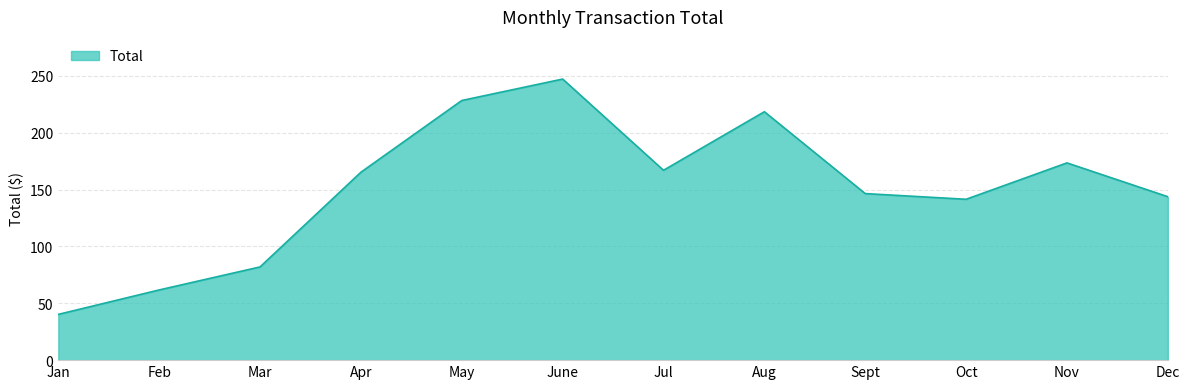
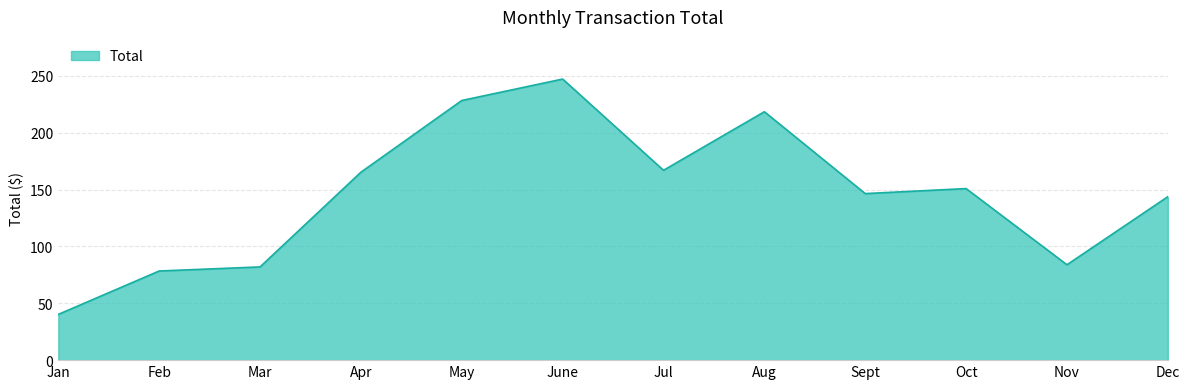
  {
    "Jan": 40,
-   "Feb": 62,
+   "Feb": 78,
    "Mar": 82,
    "Apr": 165,
    "May": 228,
    "June": 247,
    "Jul": 167,
    "Aug": 219,
    "Sept": 147,
-   "Oct": 142,
-   "Nov": 174,
+   "Oct": 151,
+   "Nov": 84,
    "Dec": 144
  }
